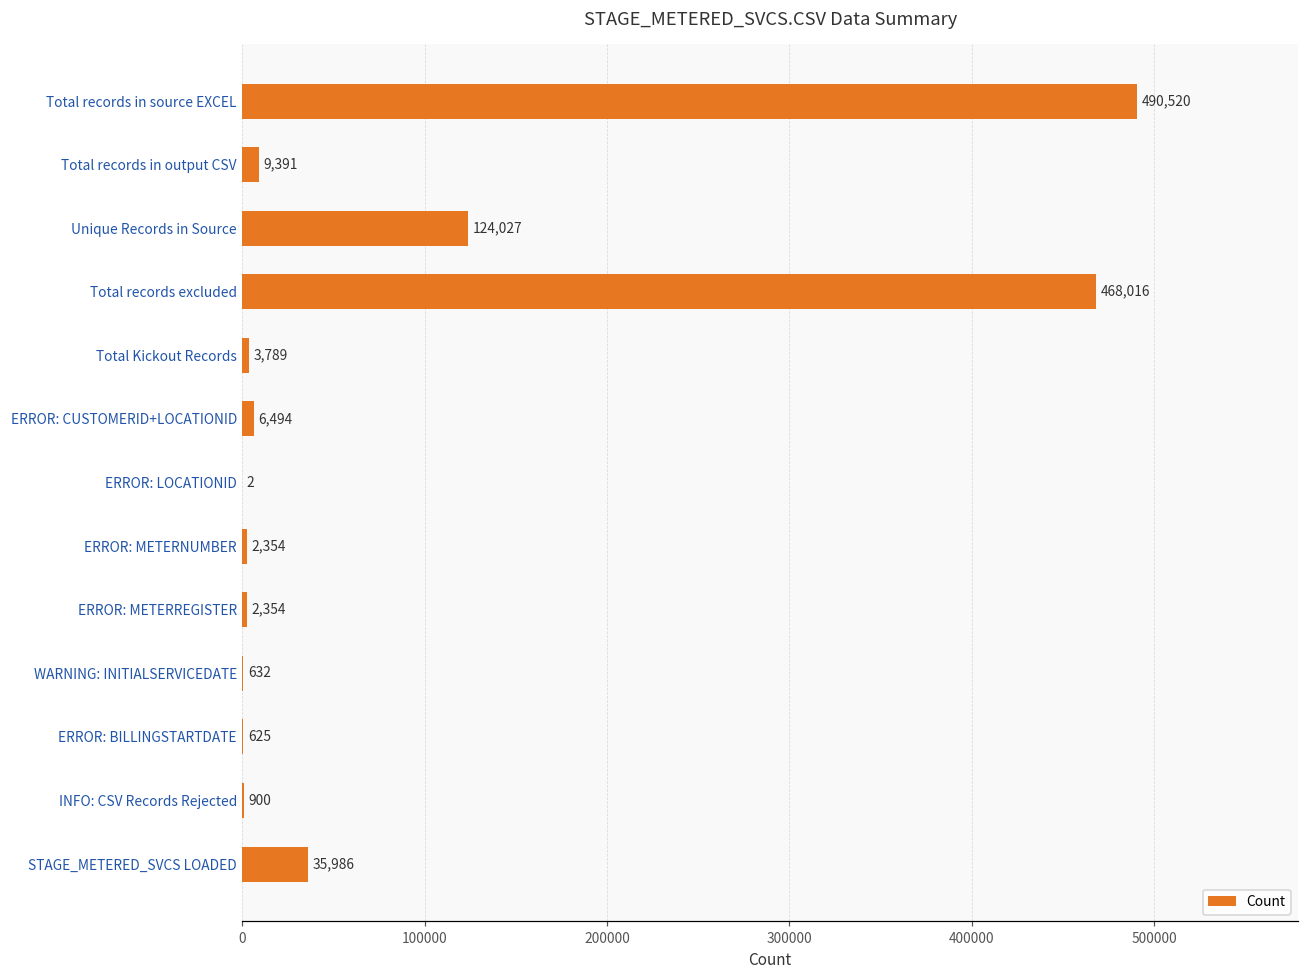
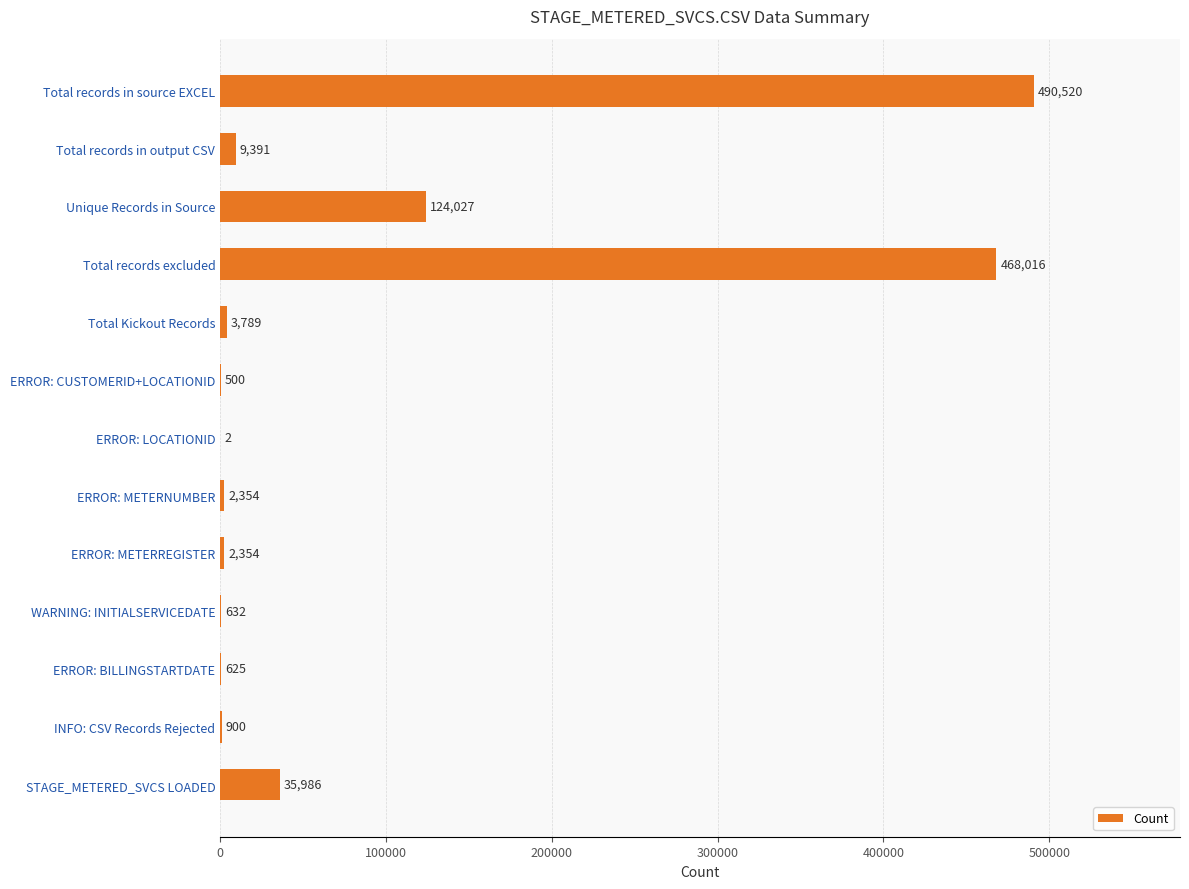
  {
    "Total records in source EXCEL": "490,520",
    "Total records in output CSV": "9,391",
    "Unique Records in Source": "124,027",
    "Total records excluded": "468,016",
    "Total Kickout Records": "3,789",
-   "ERROR: CUSTOMERID+LOCATIONID": "6,494",
+   "ERROR: CUSTOMERID+LOCATIONID": "500",
    "ERROR: LOCATIONID": "2",
    "ERROR: METERNUMBER": "2,354",
    "ERROR: METERREGISTER": "2,354",
    "WARNING: INITIALSERVICEDATE": "632",
    "ERROR: BILLINGSTARTDATE": "625",
    "INFO: CSV Records Rejected": "900",
    "STAGE_METERED_SVCS LOADED": "35,986"
  }
